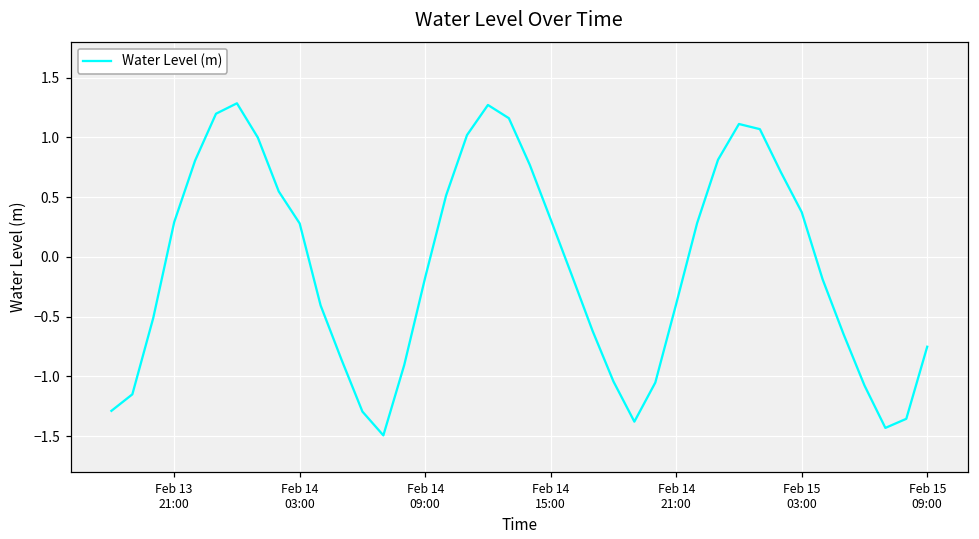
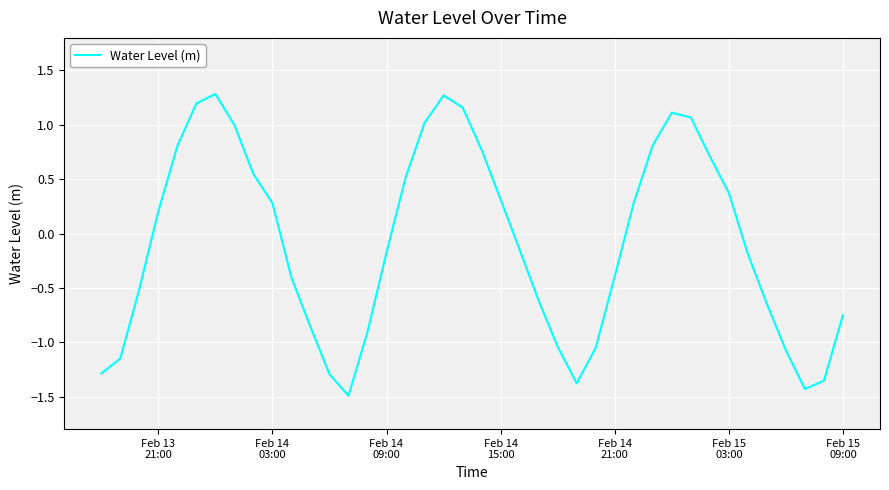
  {
-   "Feb 13 21:00": 0.29,
+   "Feb 13 21:00": 0.20,
    "Feb 14 03:00": 0.28,
    "Feb 14 09:00": -0.17,
    "Feb 14 15:00": 0.31,
    "Feb 14 21:00": -0.39,
    "Feb 15 03:00": 0.37,
    "Feb 15 09:00": -0.75
  }
